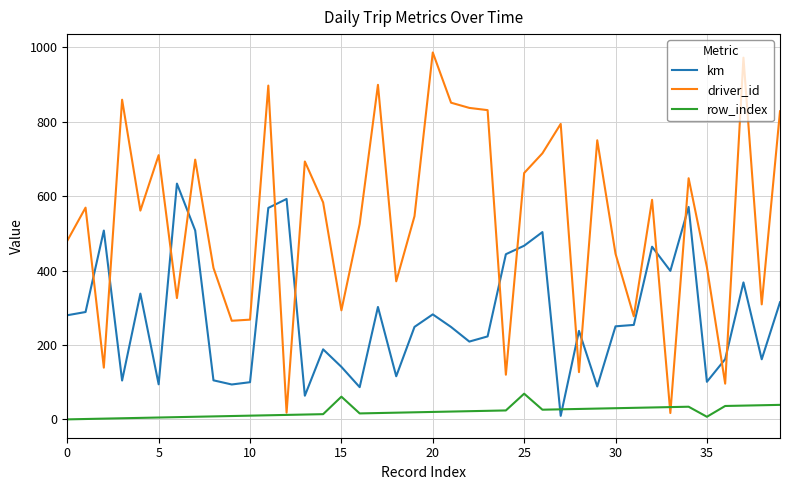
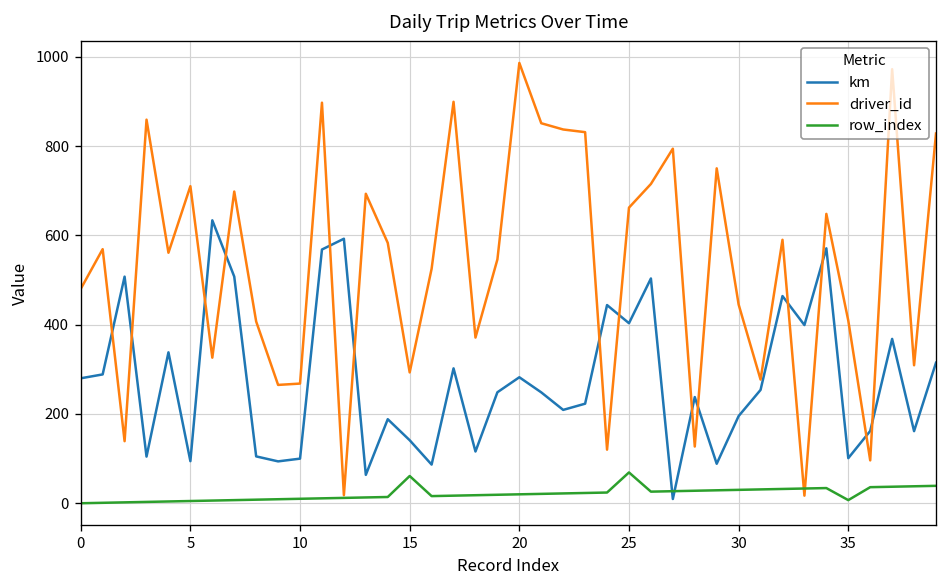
  {
    "km": {
      "0": 280,
      "5": 90,
      "10": 100,
      "15": 140,
      "20": 280,
-     "25": 470,
-     "30": 250,
+     "25": 400,
+     "30": 200,
      "35": 100
    },
    "driver_id": {
      "0": 480,
      "5": 710,
      "10": 270,
      "15": 290,
      "20": 990,
      "25": 660,
      "30": 450,
      "35": 410
    },
    "row_index": {
      "0": 0,
      "5": 10,
      "10": 10,
      "15": 60,
      "20": 20,
      "25": 70,
      "30": 30,
      "35": 10
    }
  }
